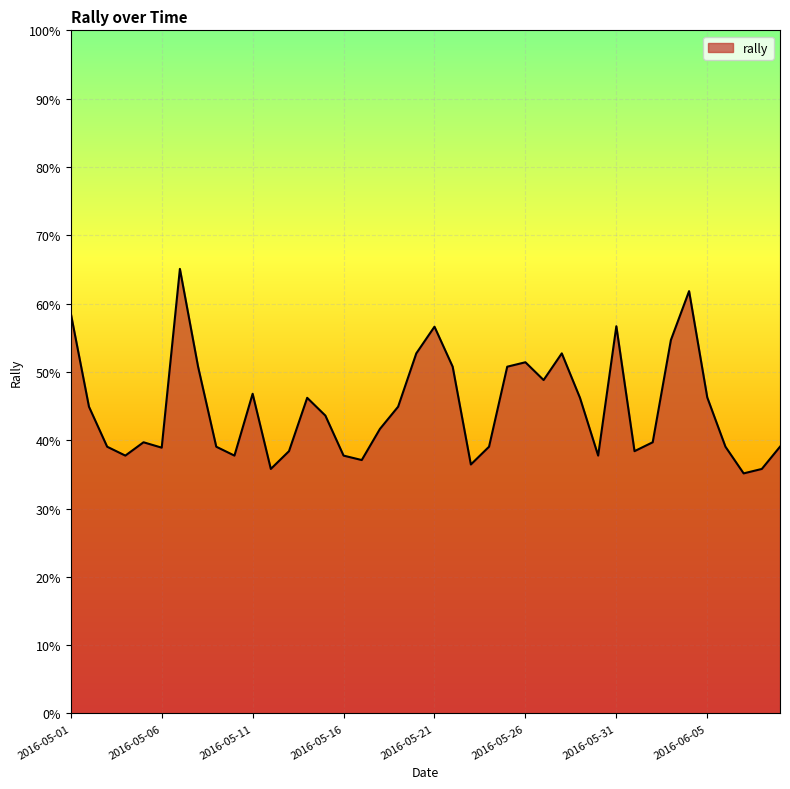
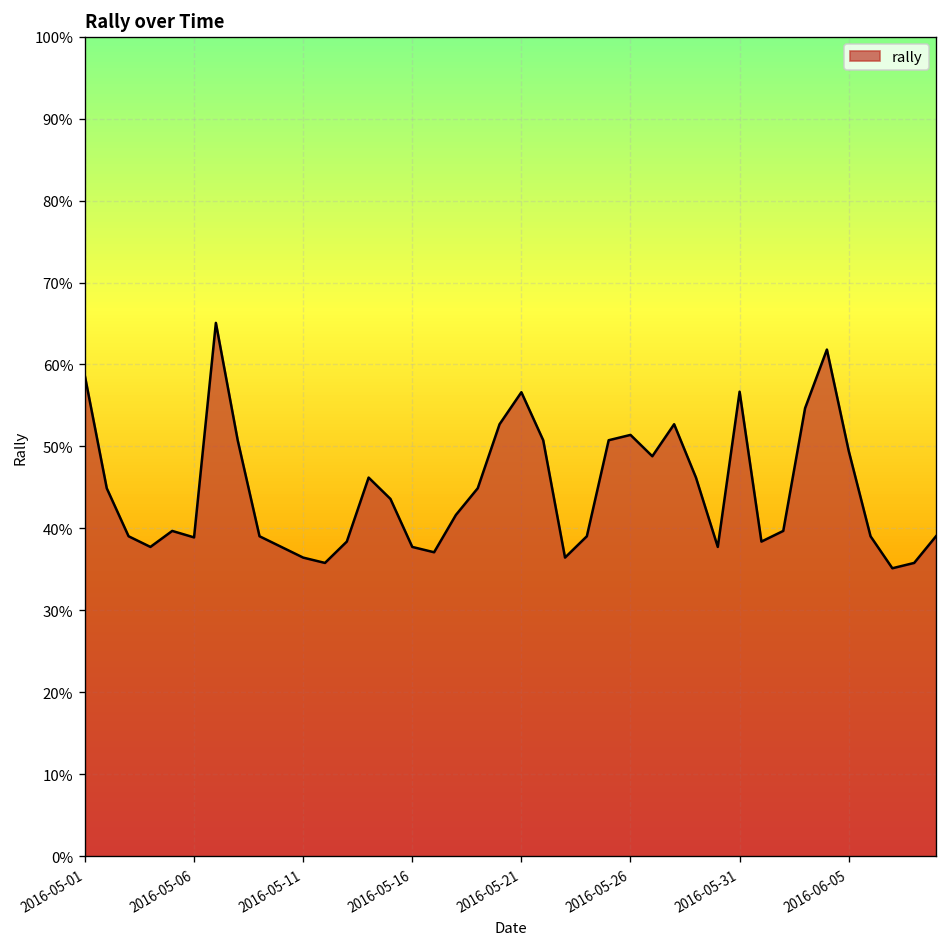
  {
    "2016-05-01": "59%",
    "2016-05-06": "39%",
-   "2016-05-11": "47%",
+   "2016-05-11": "36%",
    "2016-05-16": "38%",
    "2016-05-21": "57%",
    "2016-05-26": "51%",
    "2016-05-31": "57%",
-   "2016-06-05": "46%"
+   "2016-06-05": "49%"
  }
